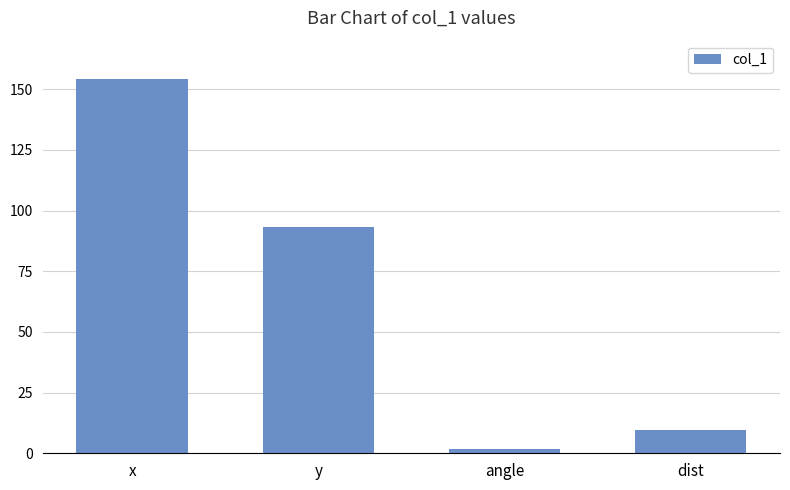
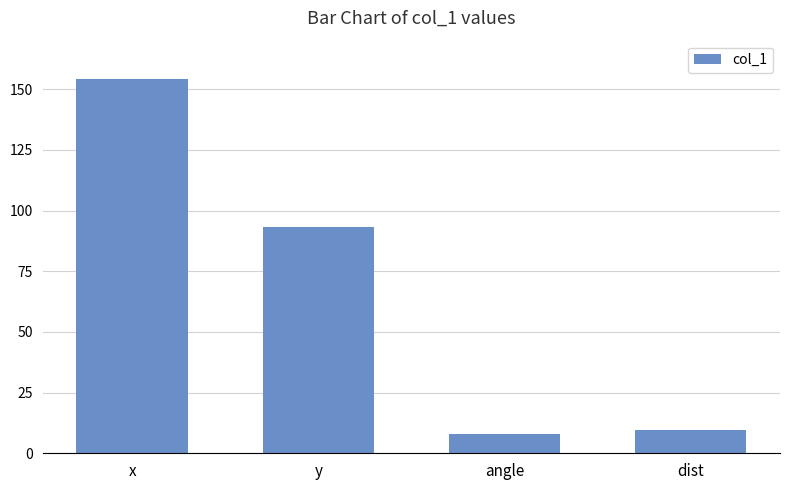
  {
    "x": 154,
    "y": 93,
-   "angle": 2,
+   "angle": 8,
    "dist": 10
  }
